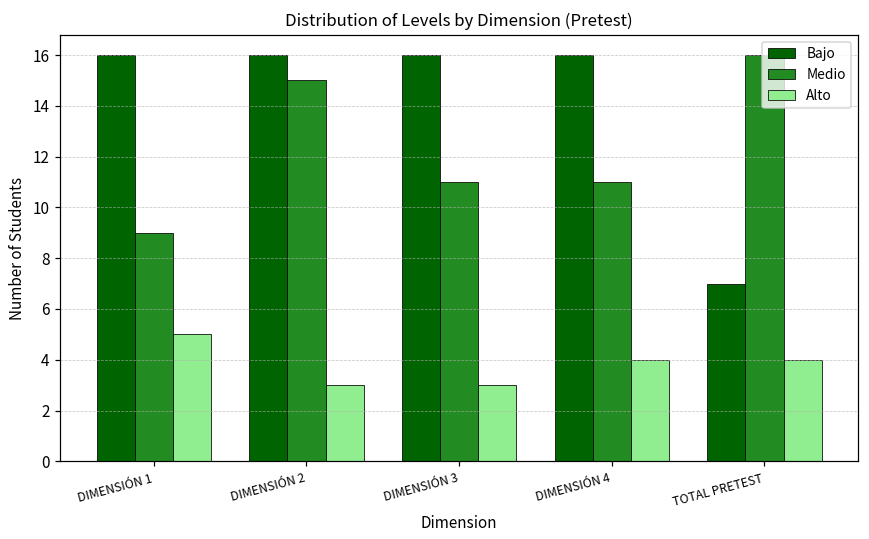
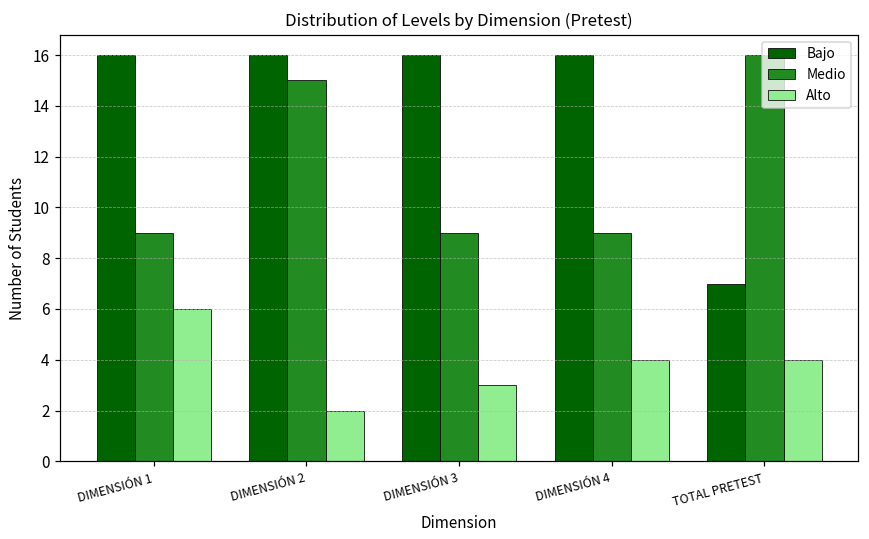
  {
    "Bajo": {
      "DIMENSIÓN 1": 16,
      "DIMENSIÓN 2": 16,
      "DIMENSIÓN 3": 16,
      "DIMENSIÓN 4": 16,
      "TOTAL PRETEST": 7
    },
    "Medio": {
      "DIMENSIÓN 1": 9,
      "DIMENSIÓN 2": 15,
-     "DIMENSIÓN 3": 11,
-     "DIMENSIÓN 4": 11
+     "DIMENSIÓN 3": 9,
+     "DIMENSIÓN 4": 9
    },
    "Alto": {
-     "DIMENSIÓN 1": 5,
-     "DIMENSIÓN 2": 3,
+     "DIMENSIÓN 1": 6,
+     "DIMENSIÓN 2": 2,
      "DIMENSIÓN 3": 3,
      "DIMENSIÓN 4": 4,
      "TOTAL PRETEST": 4
    }
  }
